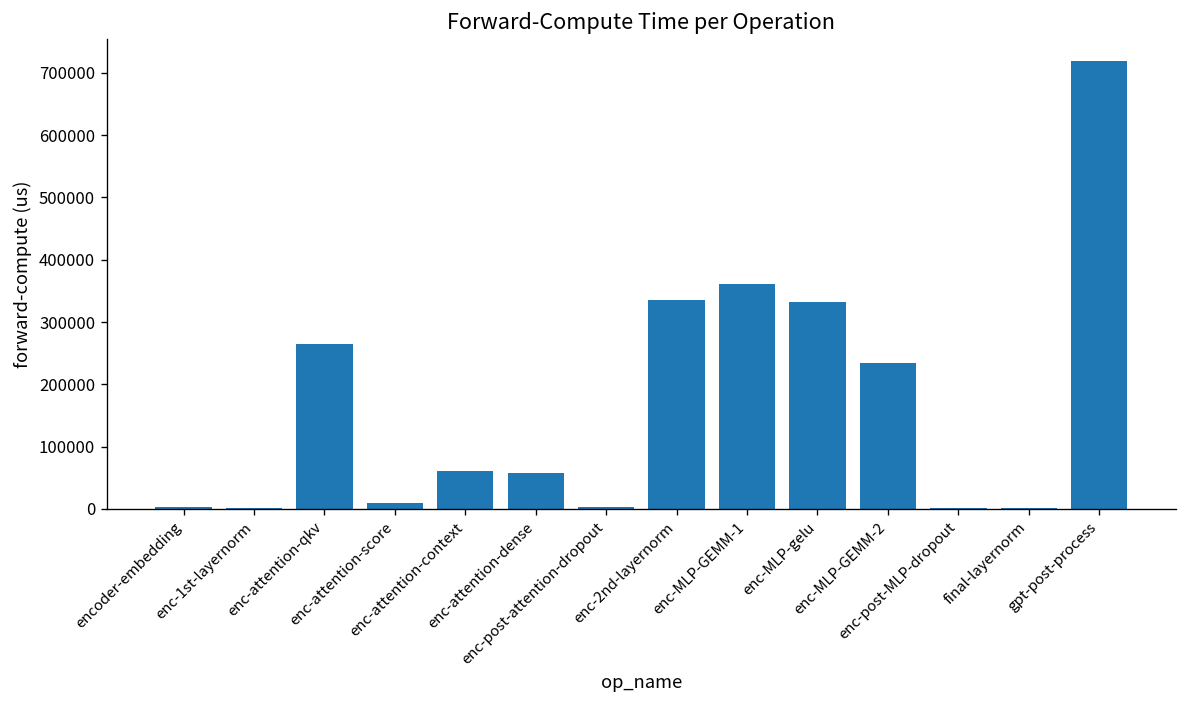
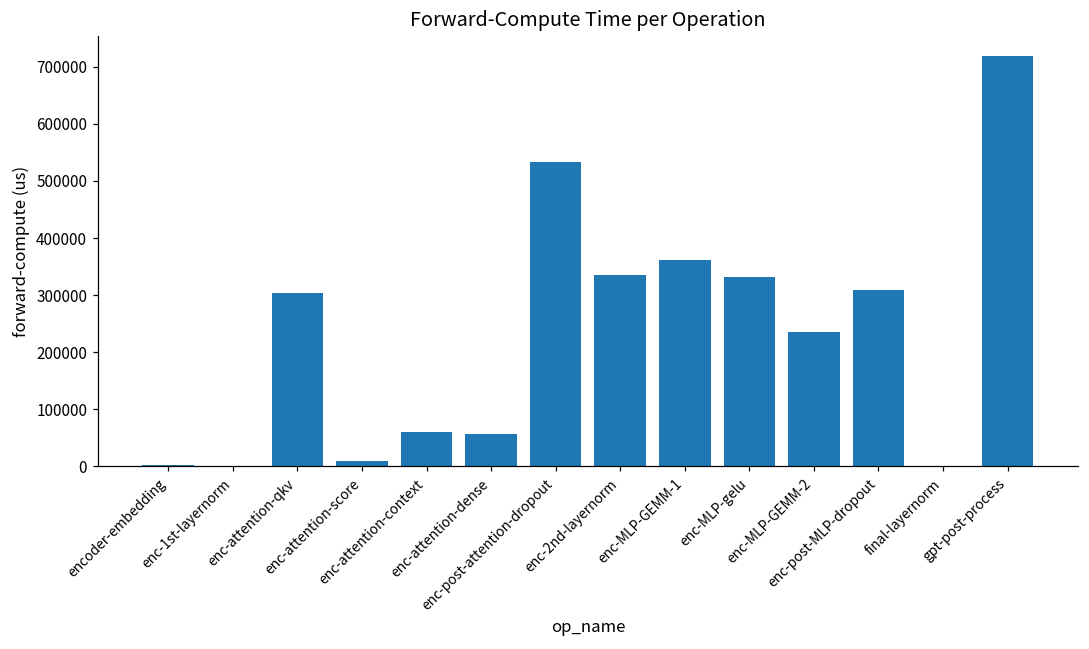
  {
-   "enc-attention-qkv": 270000,
+   "enc-attention-qkv": 300000,
    "enc-attention-score": 10000,
    "enc-attention-context": 60000,
    "enc-attention-dense": 60000,
-   "enc-post-attention-dropout": 0,
+   "enc-post-attention-dropout": 530000,
    "enc-2nd-layernorm": 340000,
    "enc-MLP-GEMM-1": 360000,
    "enc-MLP-gelu": 330000,
    "enc-MLP-GEMM-2": 230000,
-   "enc-post-MLP-dropout": 0,
+   "enc-post-MLP-dropout": 310000,
    "gpt-post-process": 720000
  }
